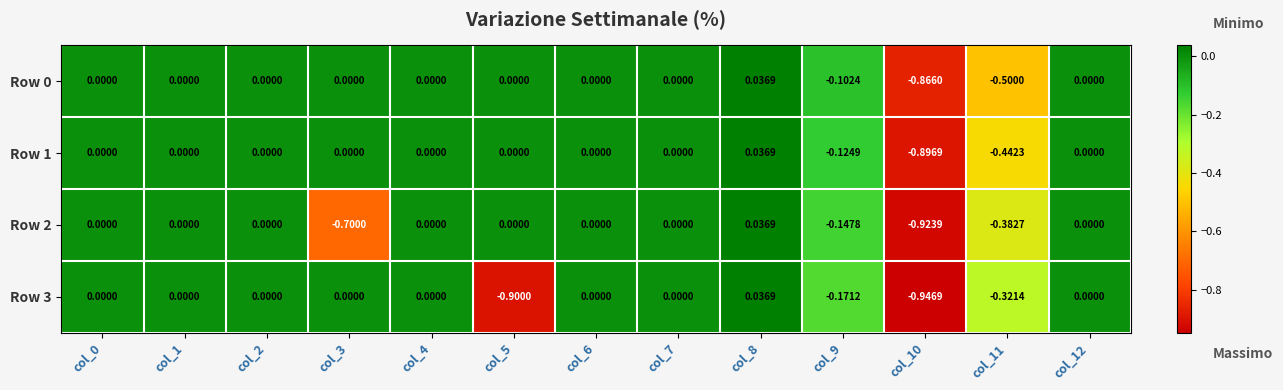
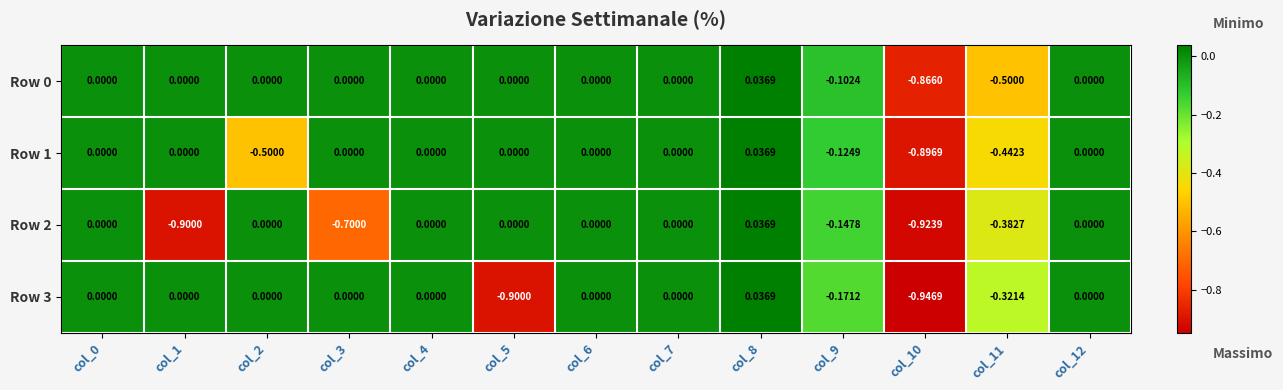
  {
    "Row 0": {
      "col_0": 0.0000,
      "col_1": 0.0000,
      "col_2": 0.0000,
      "col_3": 0.0000,
      "col_4": 0.0000,
      "col_5": 0.0000,
      "col_6": 0.0000,
      "col_7": 0.0000,
      "col_8": 0.0369,
      "col_9": -0.1024,
      "col_10": -0.8660,
      "col_11": -0.5000,
      "col_12": 0.0000
    },
    "Row 1": {
      "col_0": 0.0000,
      "col_1": 0.0000,
-     "col_2": 0.0000,
+     "col_2": -0.5000,
      "col_3": 0.0000,
      "col_4": 0.0000,
      "col_5": 0.0000,
      "col_6": 0.0000,
      "col_7": 0.0000,
      "col_8": 0.0369,
      "col_9": -0.1249,
      "col_10": -0.8969,
      "col_11": -0.4423,
      "col_12": 0.0000
    },
    "Row 2": {
      "col_0": 0.0000,
-     "col_1": 0.0000,
+     "col_1": -0.9000,
      "col_2": 0.0000,
      "col_3": -0.7000,
      "col_4": 0.0000,
      "col_5": 0.0000,
      "col_6": 0.0000,
      "col_7": 0.0000,
      "col_8": 0.0369,
      "col_9": -0.1478,
      "col_10": -0.9239,
      "col_11": -0.3827,
      "col_12": 0.0000
    },
    "Row 3": {
      "col_0": 0.0000,
      "col_1": 0.0000,
      "col_2": 0.0000,
      "col_3": 0.0000,
      "col_4": 0.0000,
      "col_5": -0.9000,
      "col_6": 0.0000,
      "col_7": 0.0000,
      "col_8": 0.0369,
      "col_9": -0.1712,
      "col_10": -0.9469,
      "col_11": -0.3214,
      "col_12": 0.0000
    }
  }
